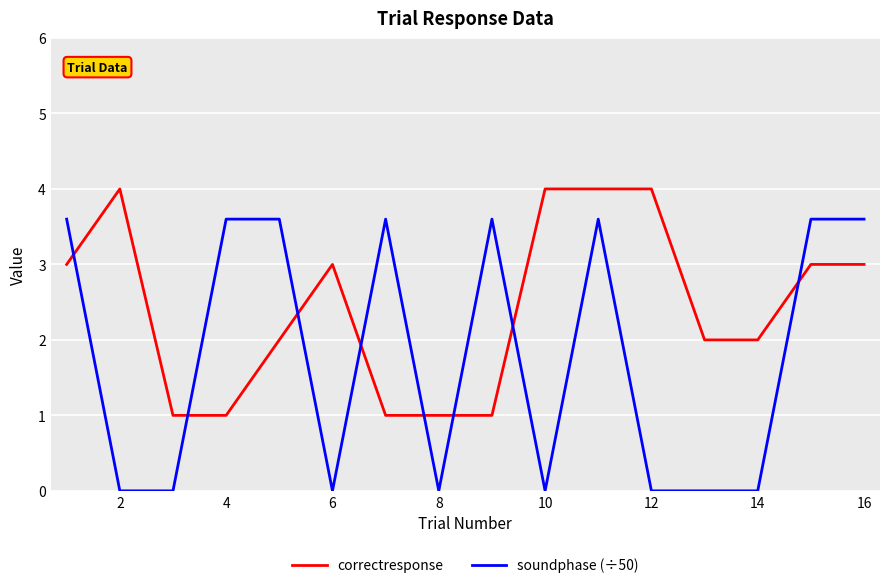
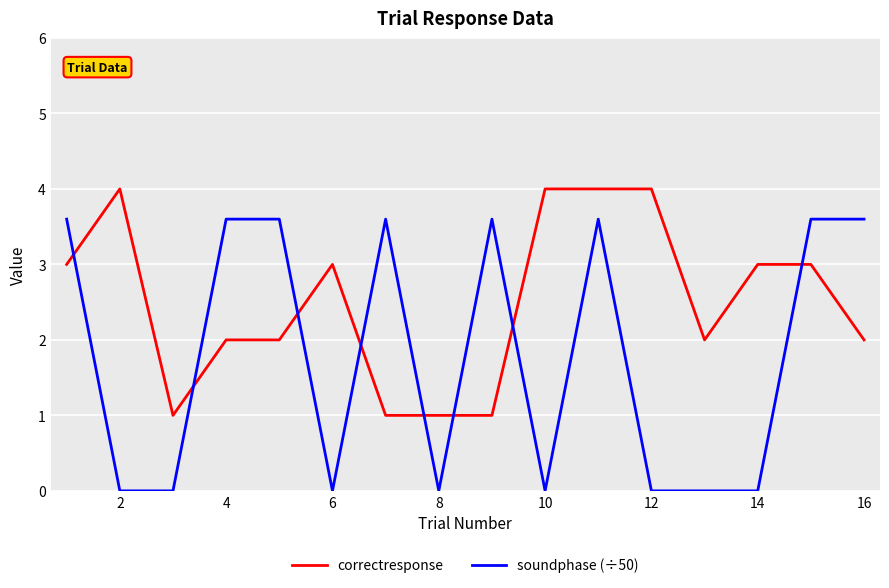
  {
    "correctresponse": {
      "2": 4,
-     "4": 1,
+     "4": 2,
      "6": 3,
      "8": 1,
      "10": 4,
      "12": 4,
-     "14": 2,
-     "16": 3
+     "14": 3,
+     "16": 2
    },
    "soundphase (÷50)": {
      "2": 0,
      "4": 3.6,
      "6": 0,
      "8": 0,
      "10": 0,
      "12": 0,
      "14": 0,
      "16": 3.6
    }
  }
